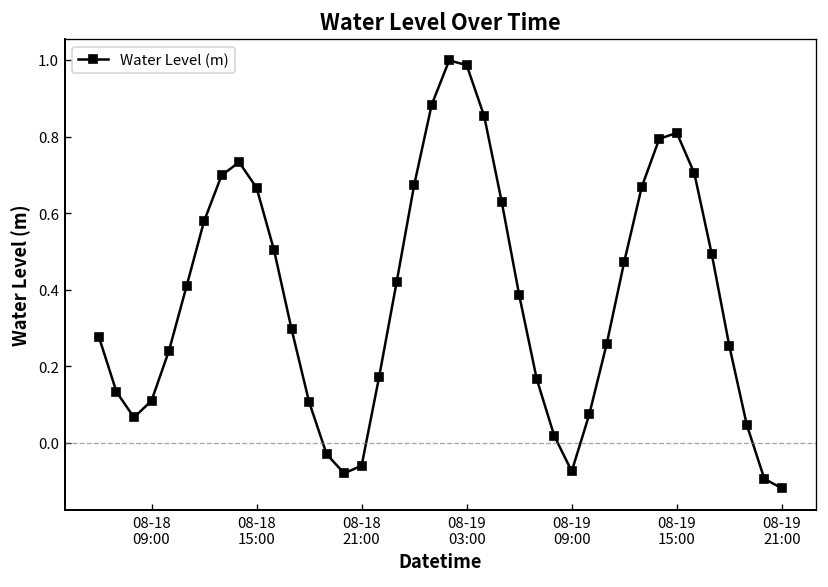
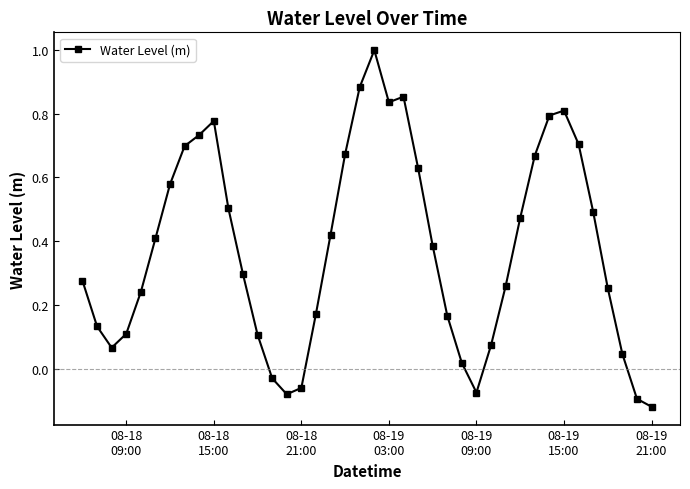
  {
    "08-18 09:00": 0.11,
-   "08-18 15:00": 0.67,
+   "08-18 15:00": 0.78,
    "08-18 21:00": -0.06,
-   "08-19 03:00": 0.99,
+   "08-19 03:00": 0.84,
    "08-19 09:00": -0.07,
    "08-19 15:00": 0.81,
    "08-19 21:00": -0.12
  }
